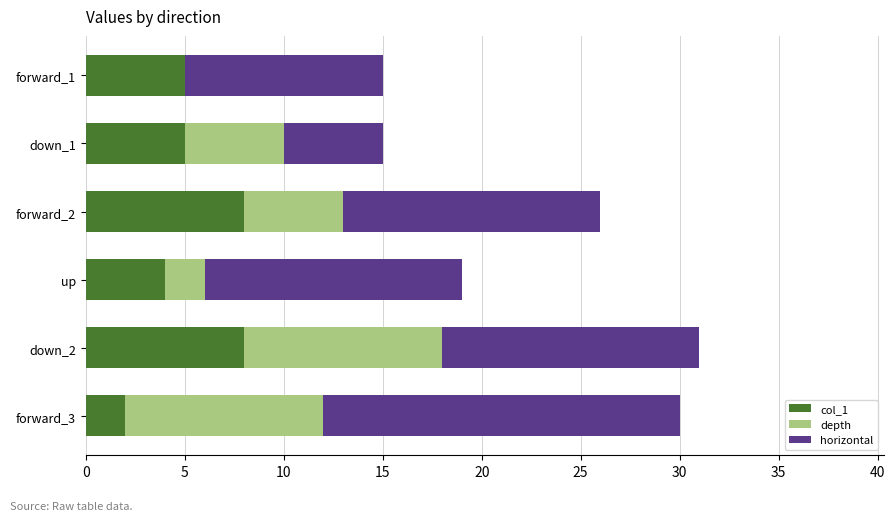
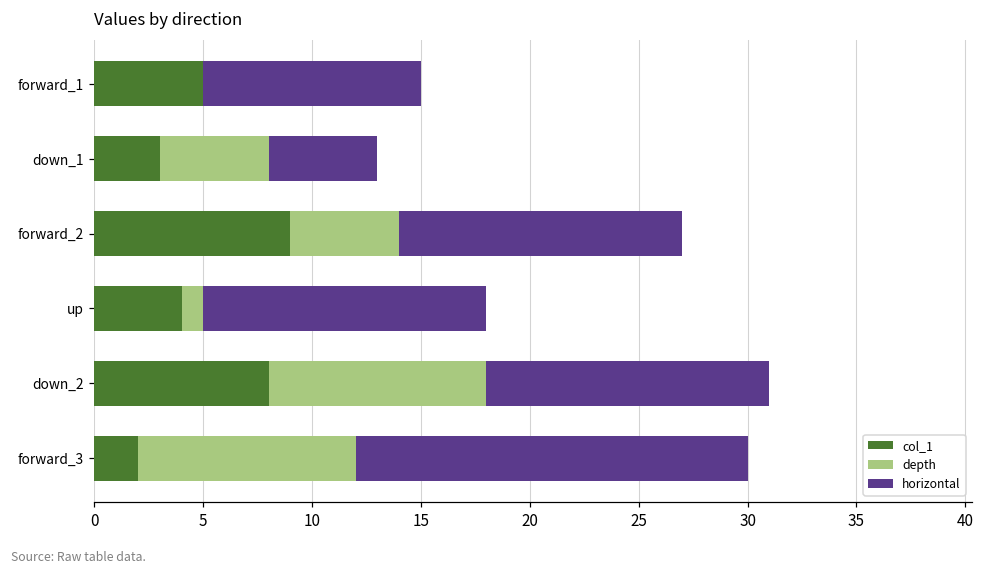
  {
    "col_1": {
      "forward_1": 5,
-     "down_1": 5,
-     "forward_2": 8,
+     "down_1": 3,
+     "forward_2": 9,
      "up": 4,
      "down_2": 8,
      "forward_3": 2
    },
    "depth": {
      "forward_1": 0,
      "down_1": 5,
      "forward_2": 5,
-     "up": 2,
+     "up": 1,
      "down_2": 10,
      "forward_3": 10
    },
    "horizontal": {
      "forward_1": 10,
      "down_1": 5,
      "forward_2": 13,
      "up": 13,
      "down_2": 13,
      "forward_3": 18
    }
  }
